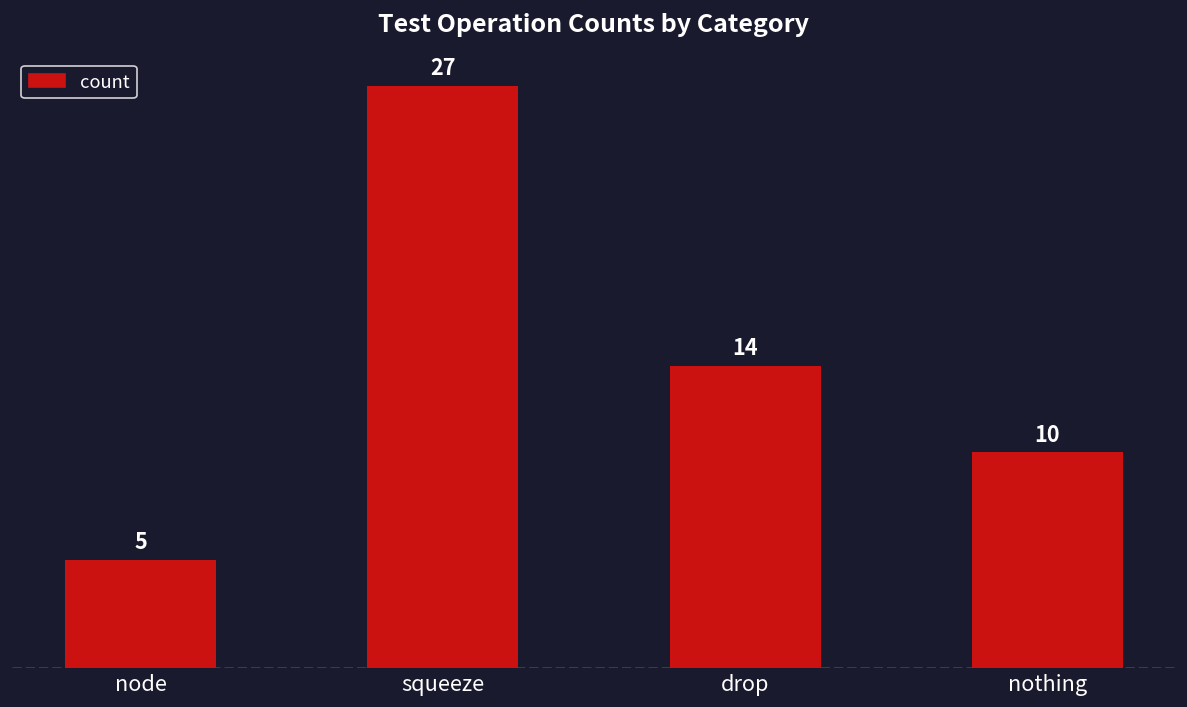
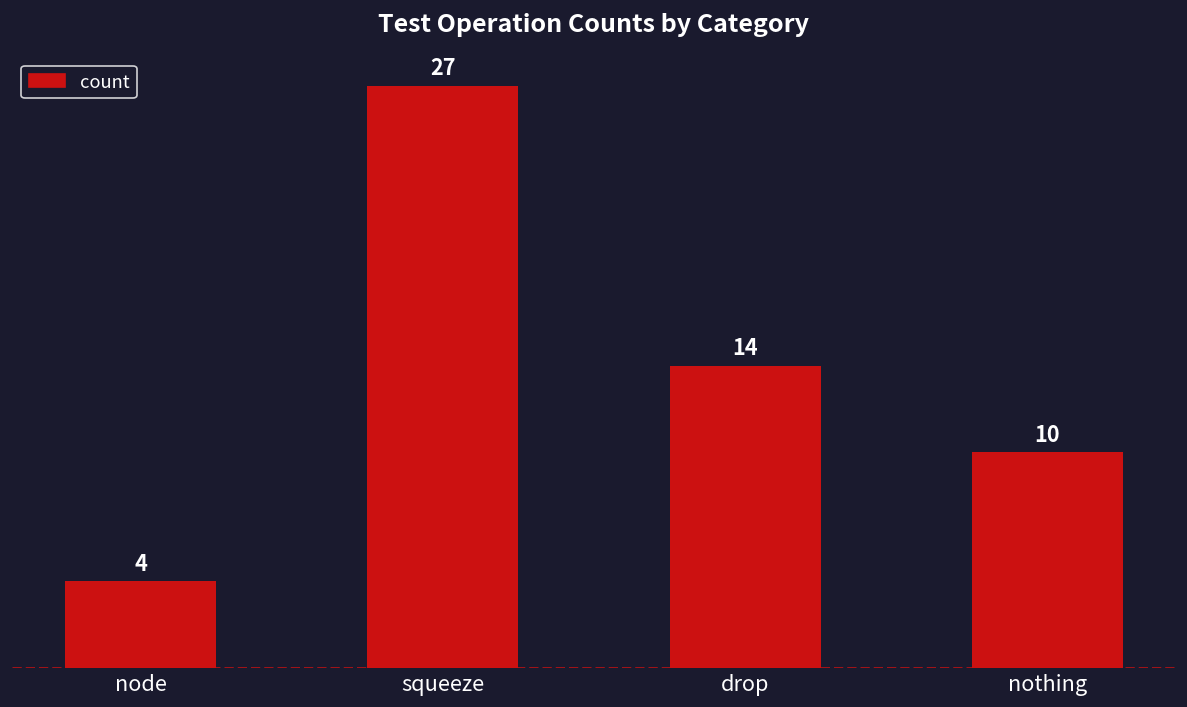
  {
-   "node": 5,
+   "node": 4,
    "squeeze": 27,
    "drop": 14,
    "nothing": 10
  }
